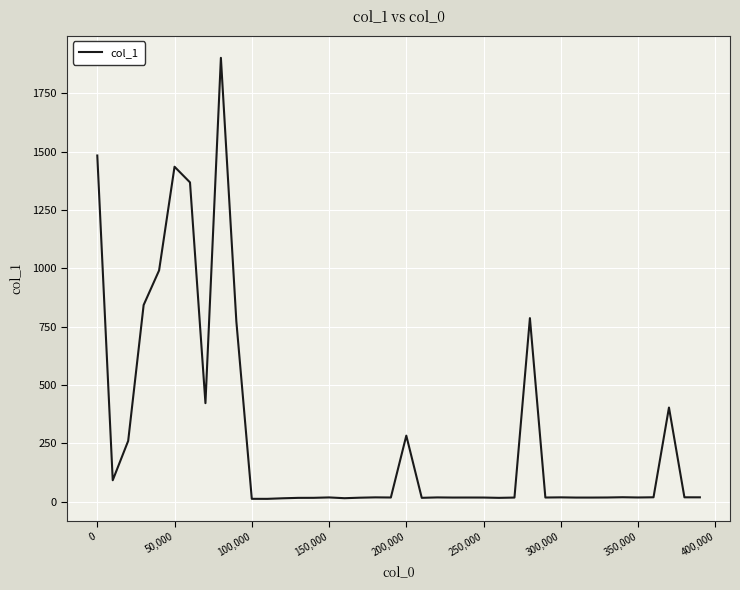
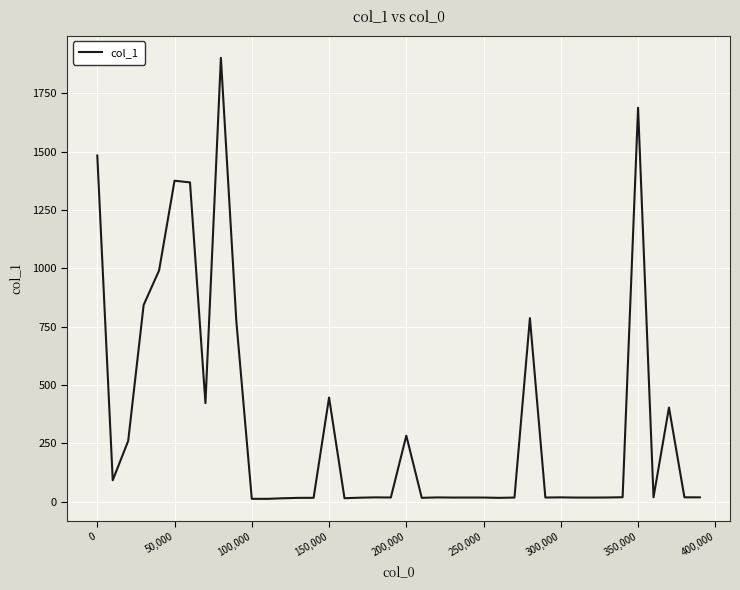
  {
    "0": 1480,
-   "50,000": 1440,
+   "50,000": 1380,
    "100,000": 10,
-   "150,000": 20,
+   "150,000": 450,
    "200,000": 280,
    "250,000": 20,
    "300,000": 20,
-   "350,000": 20
+   "350,000": 1690
  }
